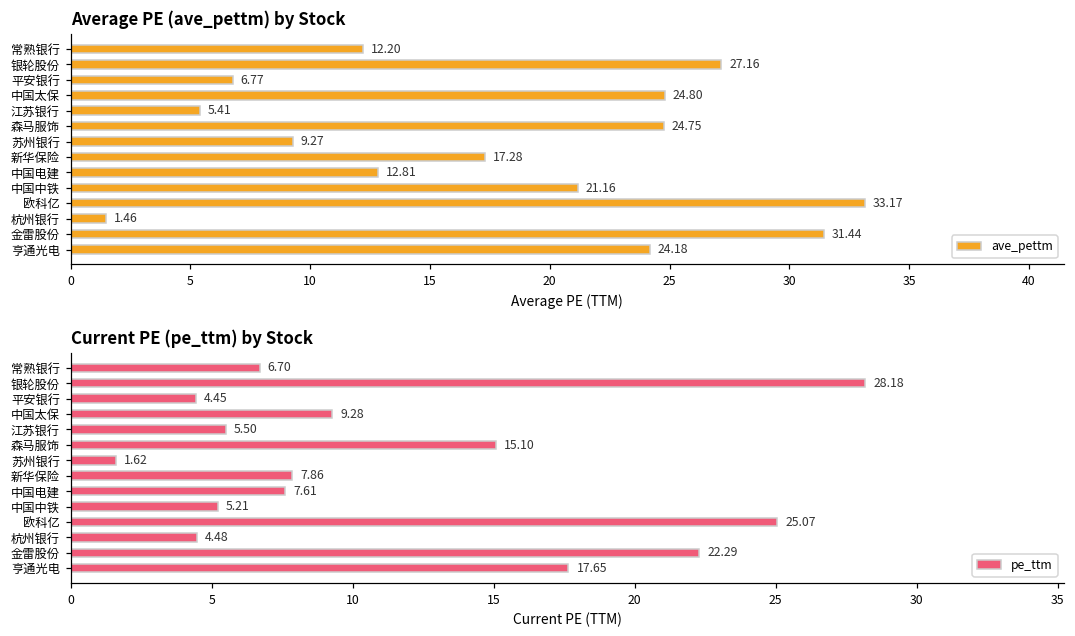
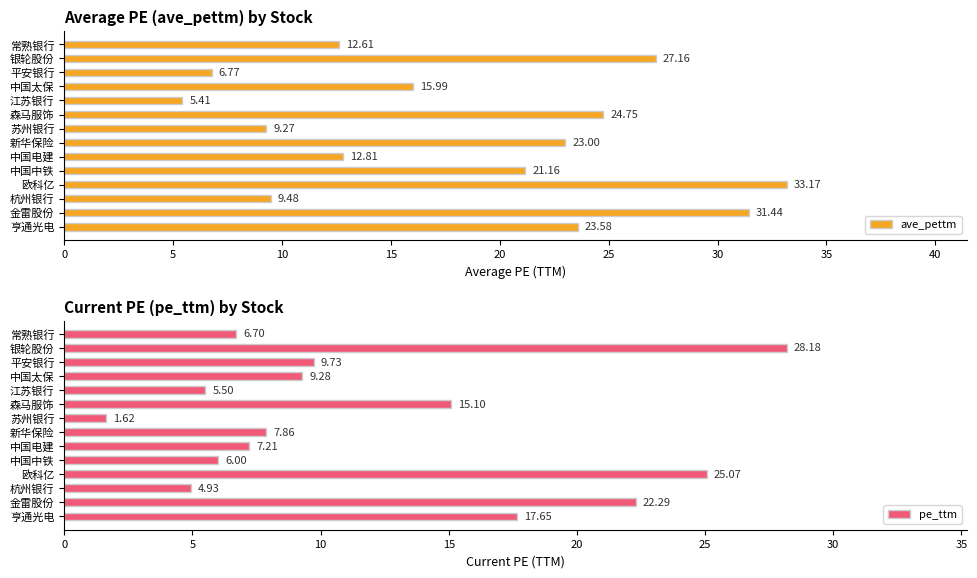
  {
    "Average PE (ave_pettm) by Stock": {
-     "常熟银行": 12.20,
+     "常熟银行": 12.61,
      "银轮股份": 27.16,
      "平安银行": 6.77,
-     "中国太保": 24.80,
+     "中国太保": 15.99,
      "江苏银行": 5.41,
      "森马服饰": 24.75,
      "苏州银行": 9.27,
-     "新华保险": 17.28,
+     "新华保险": 23.00,
      "中国电建": 12.81,
      "中国中铁": 21.16,
      "欧科亿": 33.17,
-     "杭州银行": 1.46,
+     "杭州银行": 9.48,
      "金雷股份": 31.44,
-     "亨通光电": 24.18
+     "亨通光电": 23.58
    },
    "Current PE (pe_ttm) by Stock": {
      "常熟银行": 6.70,
      "银轮股份": 28.18,
-     "平安银行": 4.45,
+     "平安银行": 9.73,
      "中国太保": 9.28,
      "江苏银行": 5.50,
      "森马服饰": 15.10,
      "苏州银行": 1.62,
      "新华保险": 7.86,
-     "中国电建": 7.61,
-     "中国中铁": 5.21,
+     "中国电建": 7.21,
+     "中国中铁": 6.00,
      "欧科亿": 25.07,
-     "杭州银行": 4.48,
+     "杭州银行": 4.93,
      "金雷股份": 22.29,
      "亨通光电": 17.65
    }
  }
